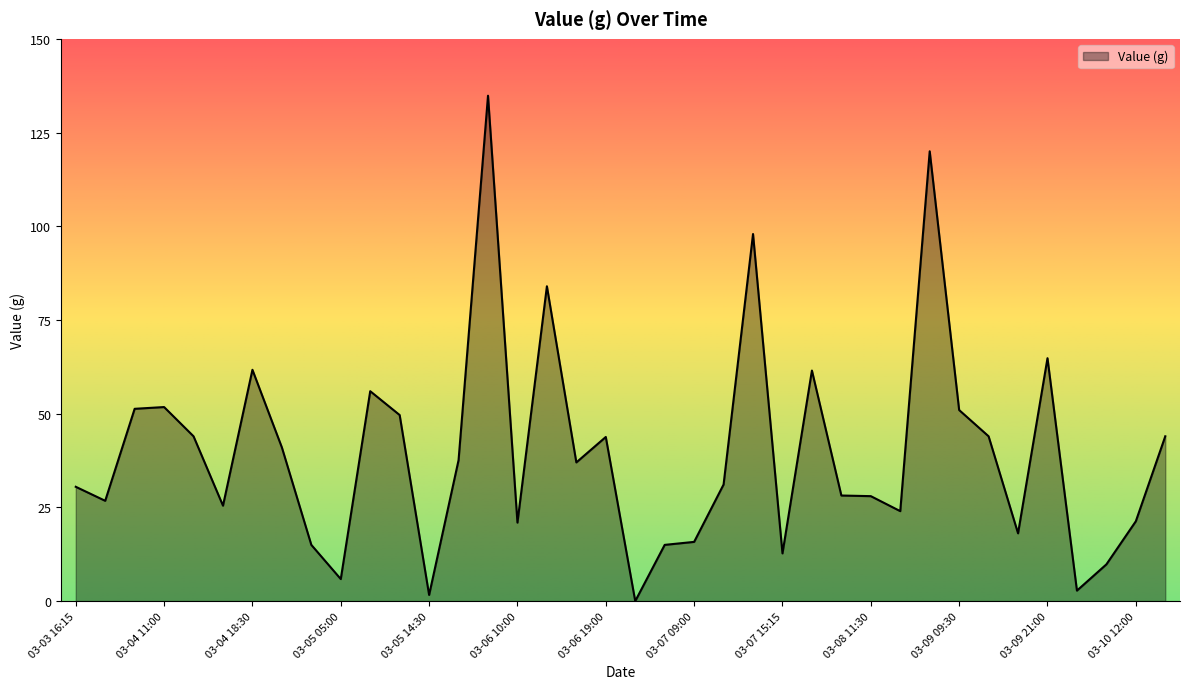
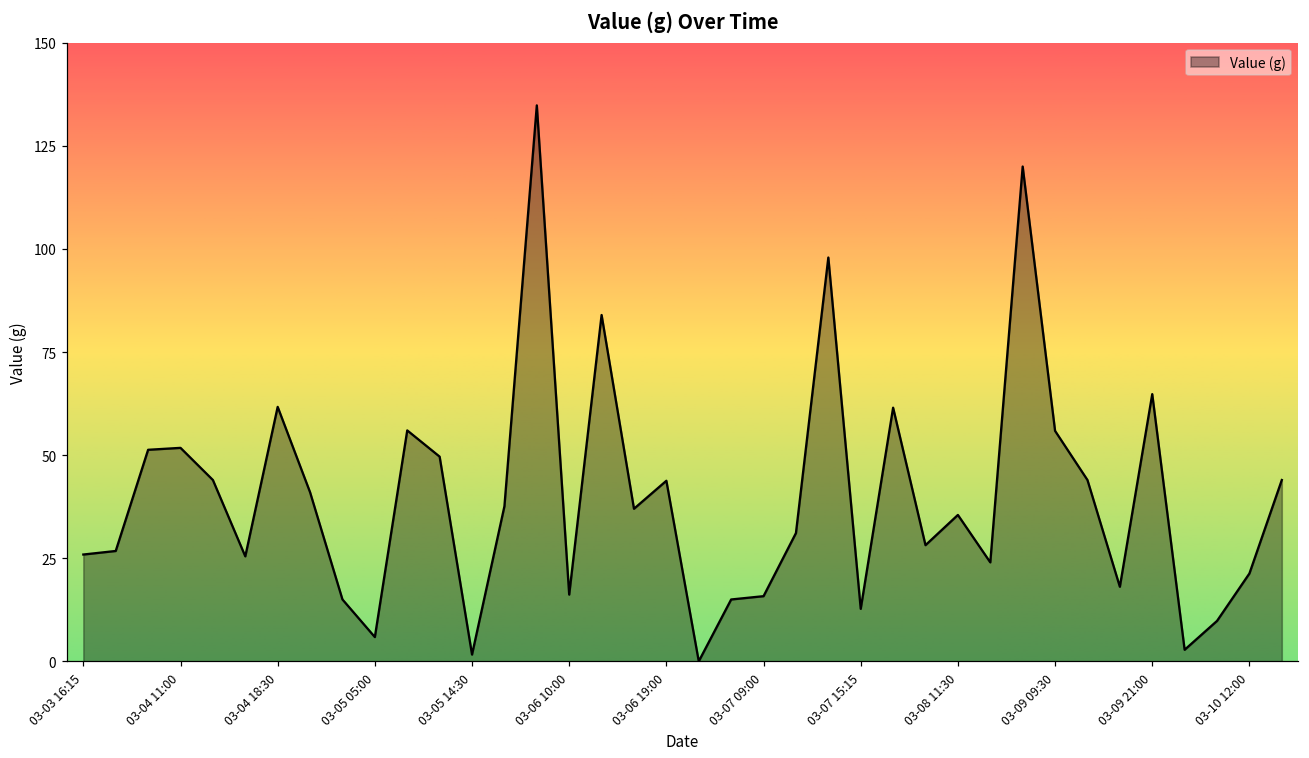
  {
-   "03-03 16:15": 31,
+   "03-03 16:15": 26,
    "03-04 11:00": 52,
    "03-04 18:30": 62,
    "03-05 05:00": 6,
    "03-05 14:30": 2,
-   "03-06 10:00": 21,
+   "03-06 10:00": 16,
    "03-06 19:00": 44,
    "03-07 09:00": 16,
    "03-07 15:15": 13,
-   "03-08 11:30": 28,
-   "03-09 09:30": 51,
+   "03-08 11:30": 36,
+   "03-09 09:30": 56,
    "03-09 21:00": 65,
    "03-10 12:00": 21
  }
